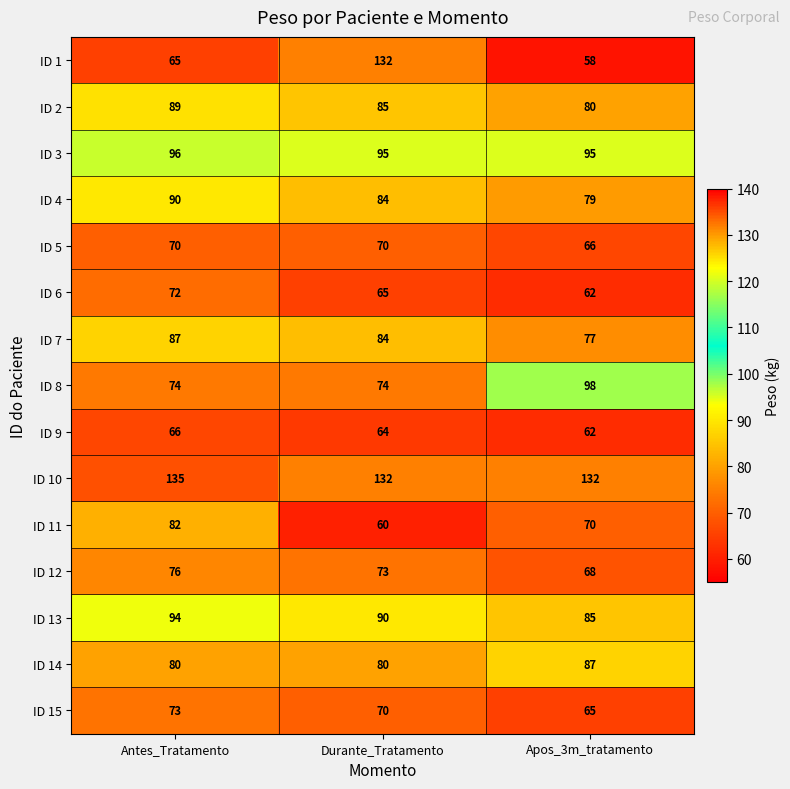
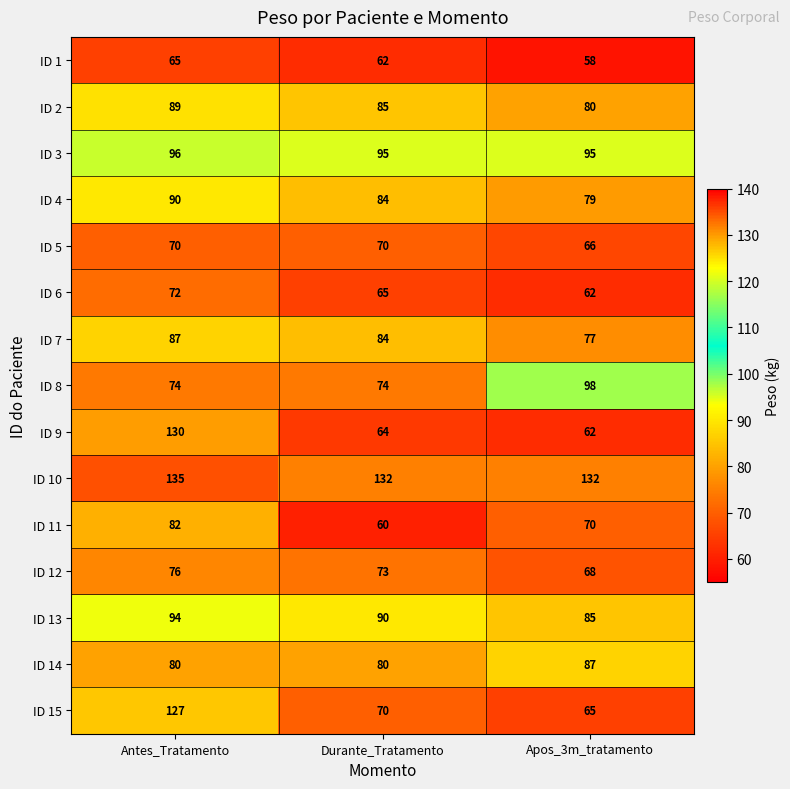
  {
    "ID 1": {
      "Antes_Tratamento": 65,
-     "Durante_Tratamento": 132,
+     "Durante_Tratamento": 62,
      "Apos_3m_tratamento": 58
    },
    "ID 2": {
      "Antes_Tratamento": 89,
      "Durante_Tratamento": 85,
      "Apos_3m_tratamento": 80
    },
    "ID 3": {
      "Antes_Tratamento": 96,
      "Durante_Tratamento": 95,
      "Apos_3m_tratamento": 95
    },
    "ID 4": {
      "Antes_Tratamento": 90,
      "Durante_Tratamento": 84,
      "Apos_3m_tratamento": 79
    },
    "ID 5": {
      "Antes_Tratamento": 70,
      "Durante_Tratamento": 70,
      "Apos_3m_tratamento": 66
    },
    "ID 6": {
      "Antes_Tratamento": 72,
      "Durante_Tratamento": 65,
      "Apos_3m_tratamento": 62
    },
    "ID 7": {
      "Antes_Tratamento": 87,
      "Durante_Tratamento": 84,
      "Apos_3m_tratamento": 77
    },
    "ID 8": {
      "Antes_Tratamento": 74,
      "Durante_Tratamento": 74,
      "Apos_3m_tratamento": 98
    },
    "ID 9": {
-     "Antes_Tratamento": 66,
+     "Antes_Tratamento": 130,
      "Durante_Tratamento": 64,
      "Apos_3m_tratamento": 62
    },
    "ID 10": {
      "Antes_Tratamento": 135,
      "Durante_Tratamento": 132,
      "Apos_3m_tratamento": 132
    },
    "ID 11": {
      "Antes_Tratamento": 82,
      "Durante_Tratamento": 60,
      "Apos_3m_tratamento": 70
    },
    "ID 12": {
      "Antes_Tratamento": 76,
      "Durante_Tratamento": 73,
      "Apos_3m_tratamento": 68
    },
    "ID 13": {
      "Antes_Tratamento": 94,
      "Durante_Tratamento": 90,
      "Apos_3m_tratamento": 85
    },
    "ID 14": {
      "Antes_Tratamento": 80,
      "Durante_Tratamento": 80,
      "Apos_3m_tratamento": 87
    },
    "ID 15": {
-     "Antes_Tratamento": 73,
+     "Antes_Tratamento": 127,
      "Durante_Tratamento": 70,
      "Apos_3m_tratamento": 65
    }
  }
